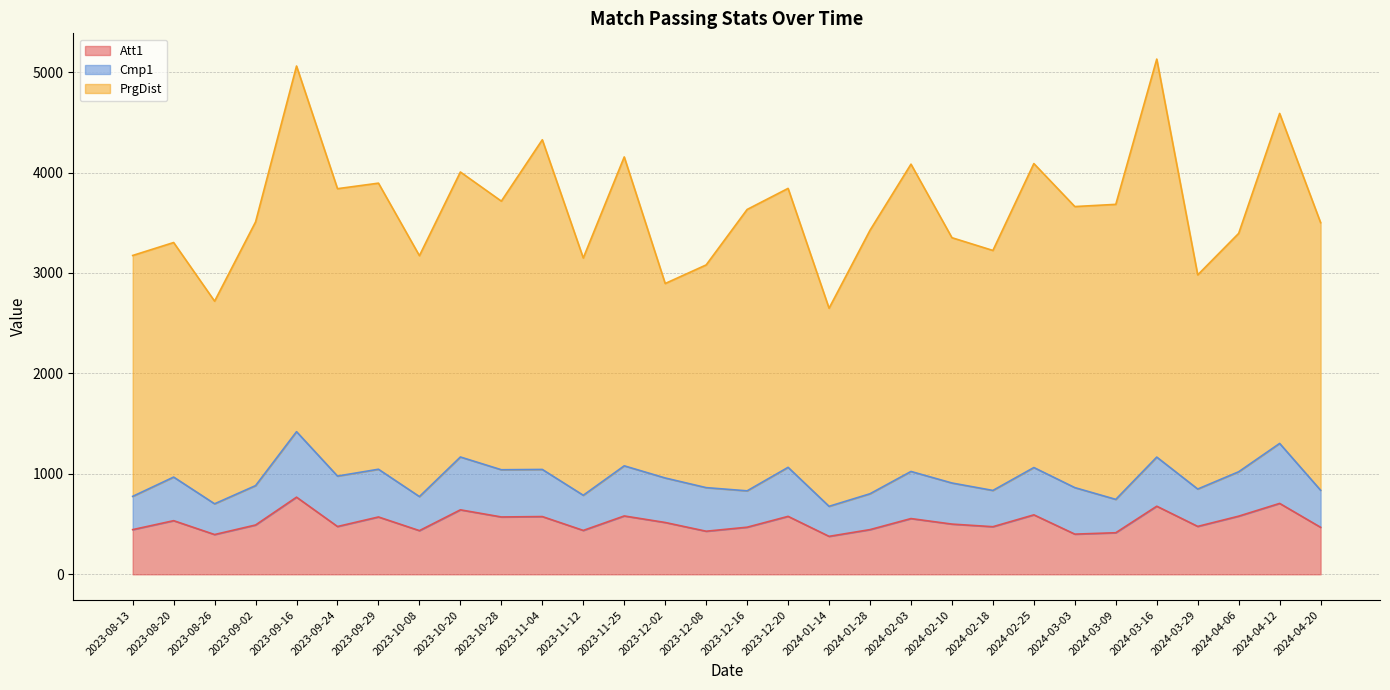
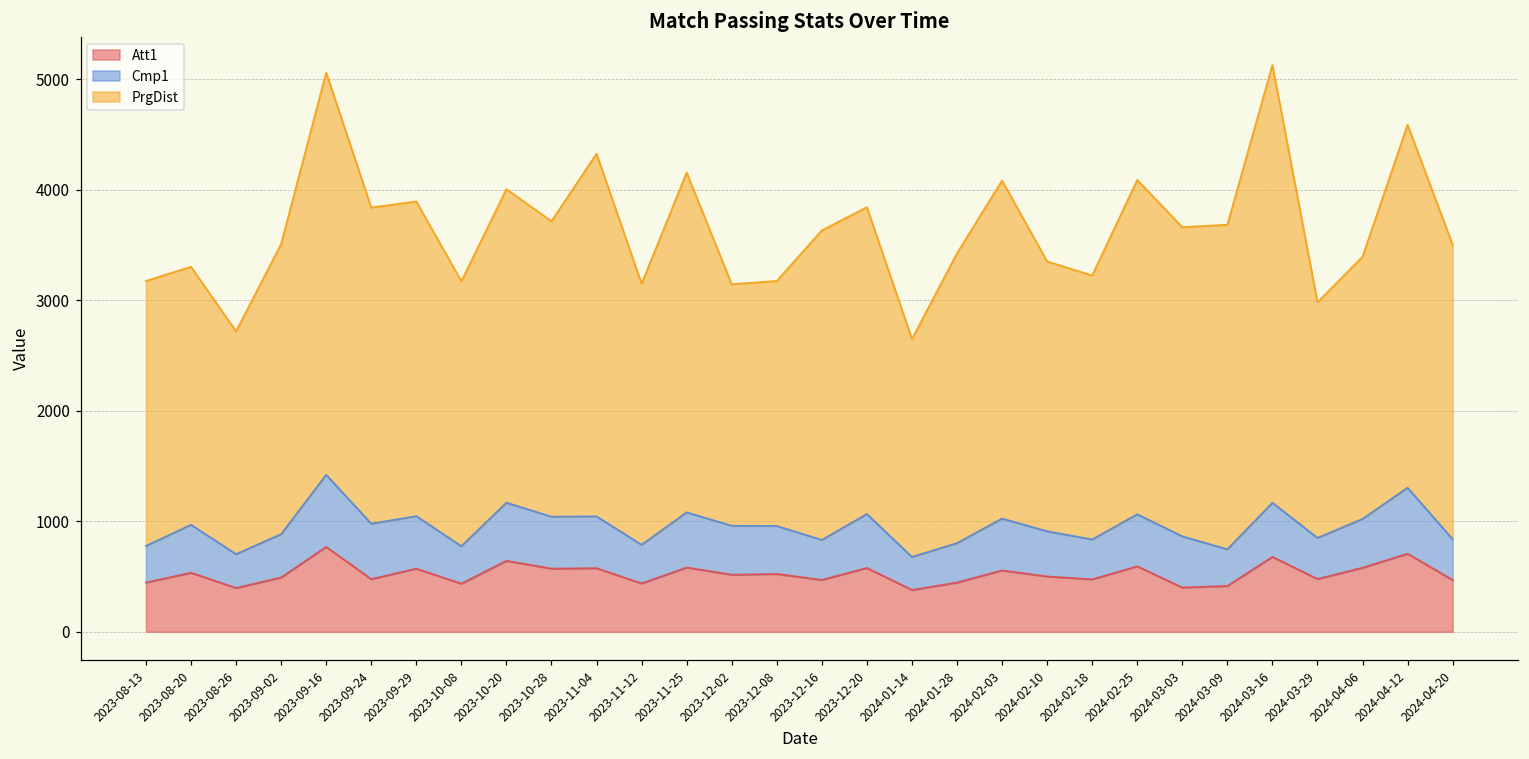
  {
    "Att1": {
      "2023-08-13": 450,
      "2023-08-20": 530,
      "2023-08-26": 400,
      "2023-09-02": 490,
      "2023-09-16": 770,
      "2023-09-24": 480,
      "2023-09-29": 570,
      "2023-10-08": 440,
      "2023-10-20": 640,
      "2023-10-28": 570,
      "2023-11-04": 580,
      "2023-11-12": 440,
      "2023-11-25": 580,
      "2023-12-02": 520,
-     "2023-12-08": 430,
+     "2023-12-08": 520,
      "2023-12-16": 470,
      "2023-12-20": 580,
      "2024-01-14": 380,
      "2024-01-28": 450,
      "2024-02-03": 560,
      "2024-02-10": 500,
      "2024-02-18": 470,
      "2024-02-25": 590,
      "2024-03-03": 400,
      "2024-03-09": 410,
      "2024-03-16": 680,
      "2024-03-29": 480,
      "2024-04-06": 580,
      "2024-04-12": 710,
      "2024-04-20": 470
    },
    "Cmp1": {
      "2023-08-13": 330,
      "2023-08-20": 430,
      "2023-08-26": 310,
      "2023-09-02": 390,
      "2023-09-16": 650,
      "2023-09-24": 500,
      "2023-09-29": 480,
      "2023-10-08": 340,
      "2023-10-20": 530,
      "2023-10-28": 470,
      "2023-11-04": 470,
      "2023-11-12": 350,
      "2023-11-25": 500,
      "2023-12-02": 440,
      "2023-12-08": 430,
      "2023-12-16": 360,
      "2023-12-20": 490,
      "2024-01-14": 300,
      "2024-01-28": 360,
      "2024-02-03": 470,
      "2024-02-10": 410,
      "2024-02-18": 360,
      "2024-02-25": 470,
      "2024-03-03": 460,
      "2024-03-09": 330,
      "2024-03-16": 490,
      "2024-03-29": 370,
      "2024-04-06": 440,
      "2024-04-12": 600,
      "2024-04-20": 370
    },
    "PrgDist": {
      "2023-08-13": 2400,
      "2023-08-20": 2340,
      "2023-08-26": 2020,
      "2023-09-02": 2630,
      "2023-09-16": 3640,
      "2023-09-24": 2860,
      "2023-09-29": 2850,
      "2023-10-08": 2400,
      "2023-10-20": 2840,
      "2023-10-28": 2670,
      "2023-11-04": 3280,
      "2023-11-12": 2360,
      "2023-11-25": 3080,
-     "2023-12-02": 1940,
+     "2023-12-02": 2190,
      "2023-12-08": 2220,
      "2023-12-16": 2800,
      "2023-12-20": 2780,
      "2024-01-14": 1970,
      "2024-01-28": 2620,
      "2024-02-03": 3060,
      "2024-02-10": 2440,
      "2024-02-18": 2390,
      "2024-02-25": 3030,
      "2024-03-03": 2800,
      "2024-03-09": 2940,
      "2024-03-16": 3960,
      "2024-03-29": 2130,
      "2024-04-06": 2370,
      "2024-04-12": 3290,
      "2024-04-20": 2660
    }
  }
